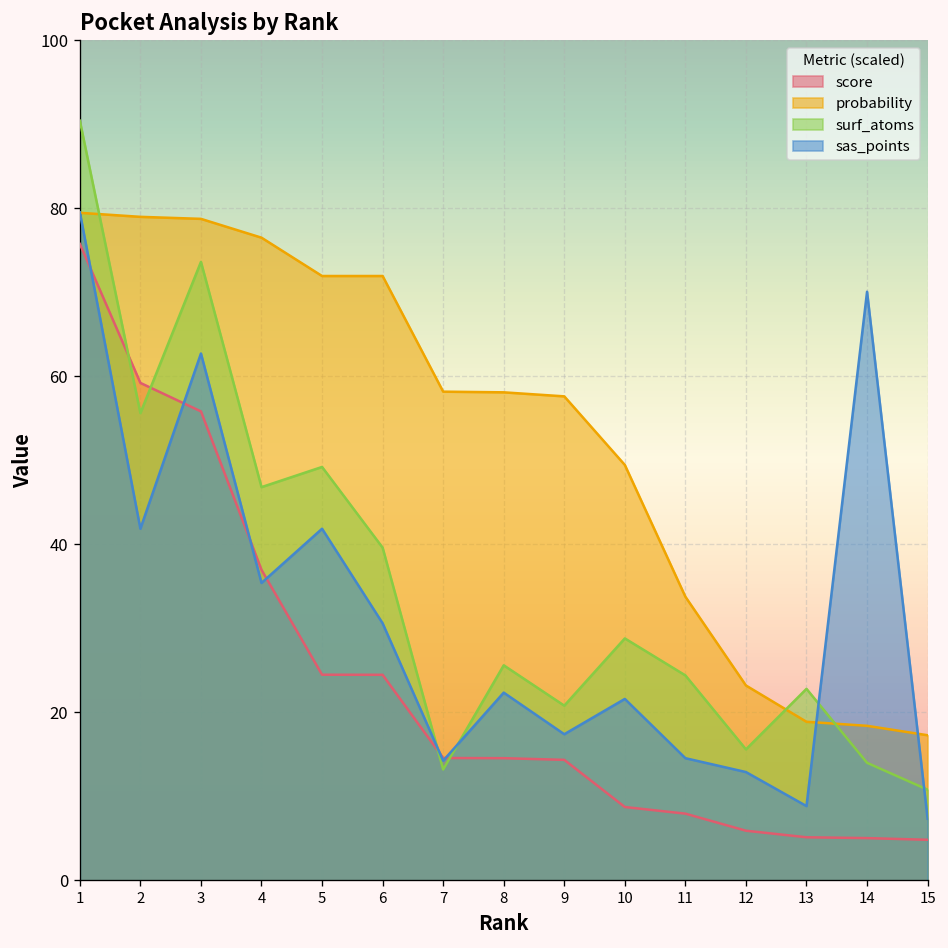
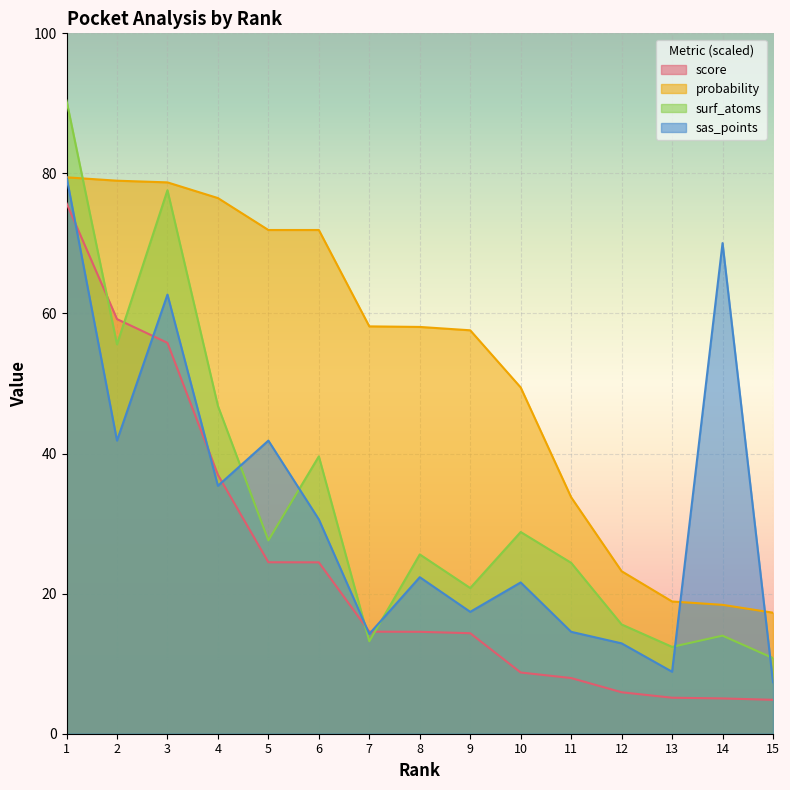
  {
    "score": {
      "1": 76,
      "2": 59,
      "3": 56,
      "4": 37,
      "5": 24,
      "6": 24,
      "8": 15,
      "9": 14,
      "10": 9,
      "11": 8,
      "12": 6,
      "13": 5,
      "14": 5,
      "15": 5
    },
    "probability": {
      "2": 79,
      "3": 79,
      "4": 76,
      "5": 72,
      "6": 72,
      "7": 58,
      "8": 58,
      "9": 58,
      "10": 49,
      "11": 34,
      "12": 23,
      "13": 19,
      "14": 18,
      "15": 17
    },
    "surf_atoms": {
      "1": 90,
      "2": 56,
-     "3": 74,
+     "3": 78,
      "4": 47,
-     "5": 49,
+     "5": 28,
      "6": 40,
      "7": 13,
      "8": 26,
      "9": 21,
      "10": 29,
      "11": 24,
      "12": 16,
-     "13": 23,
+     "13": 12,
      "14": 14,
      "15": 11
    },
    "sas_points": {
      "2": 42,
      "3": 63,
      "4": 35,
      "5": 42,
      "6": 31,
      "8": 22,
      "9": 17,
      "10": 22,
      "11": 15,
      "12": 13,
      "13": 9,
      "14": 70,
      "15": 7
    }
  }
